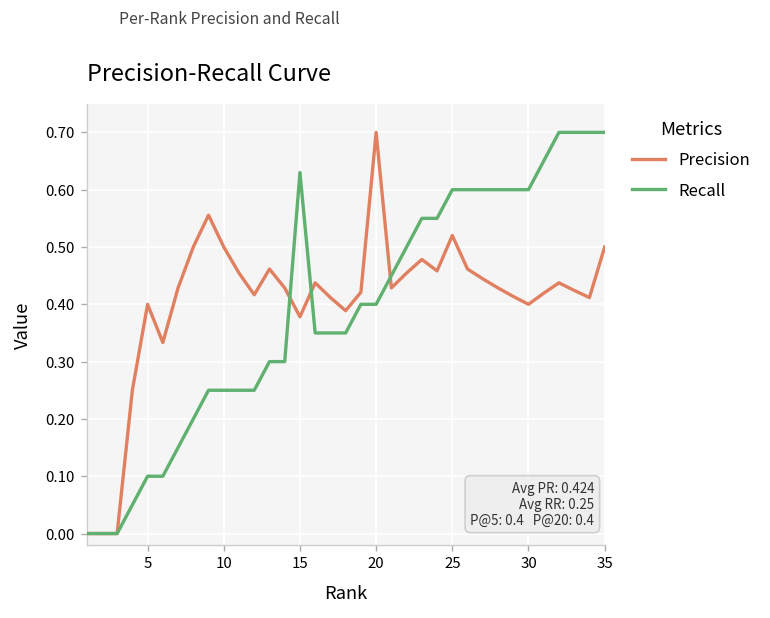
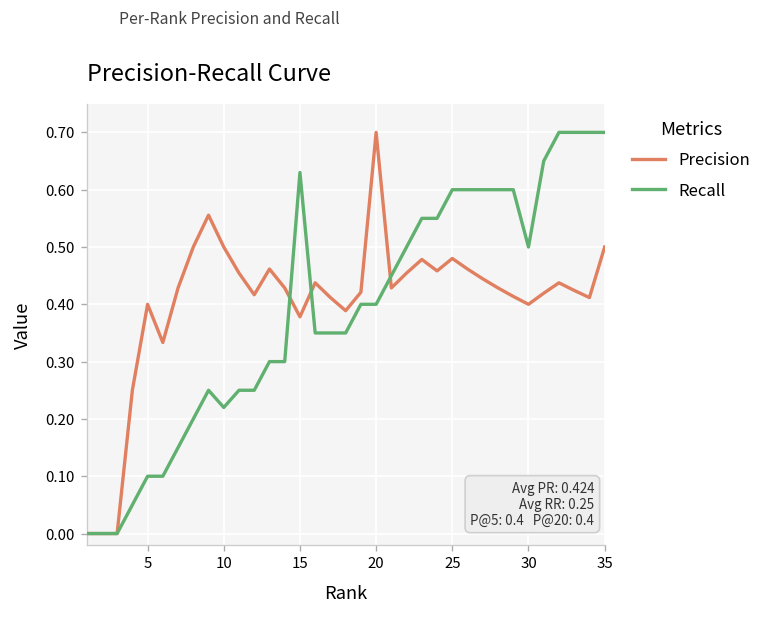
  {
    "Precision": {
      "5": 0.40,
      "10": 0.50,
      "15": 0.38,
      "20": 0.70,
-     "25": 0.52,
+     "25": 0.48,
      "30": 0.40,
      "35": 0.50
    },
    "Recall": {
      "5": 0.10,
-     "10": 0.25,
+     "10": 0.22,
      "15": 0.63,
      "20": 0.40,
      "25": 0.60,
-     "30": 0.6,
+     "30": 0.5,
      "35": 0.70
    }
  }
